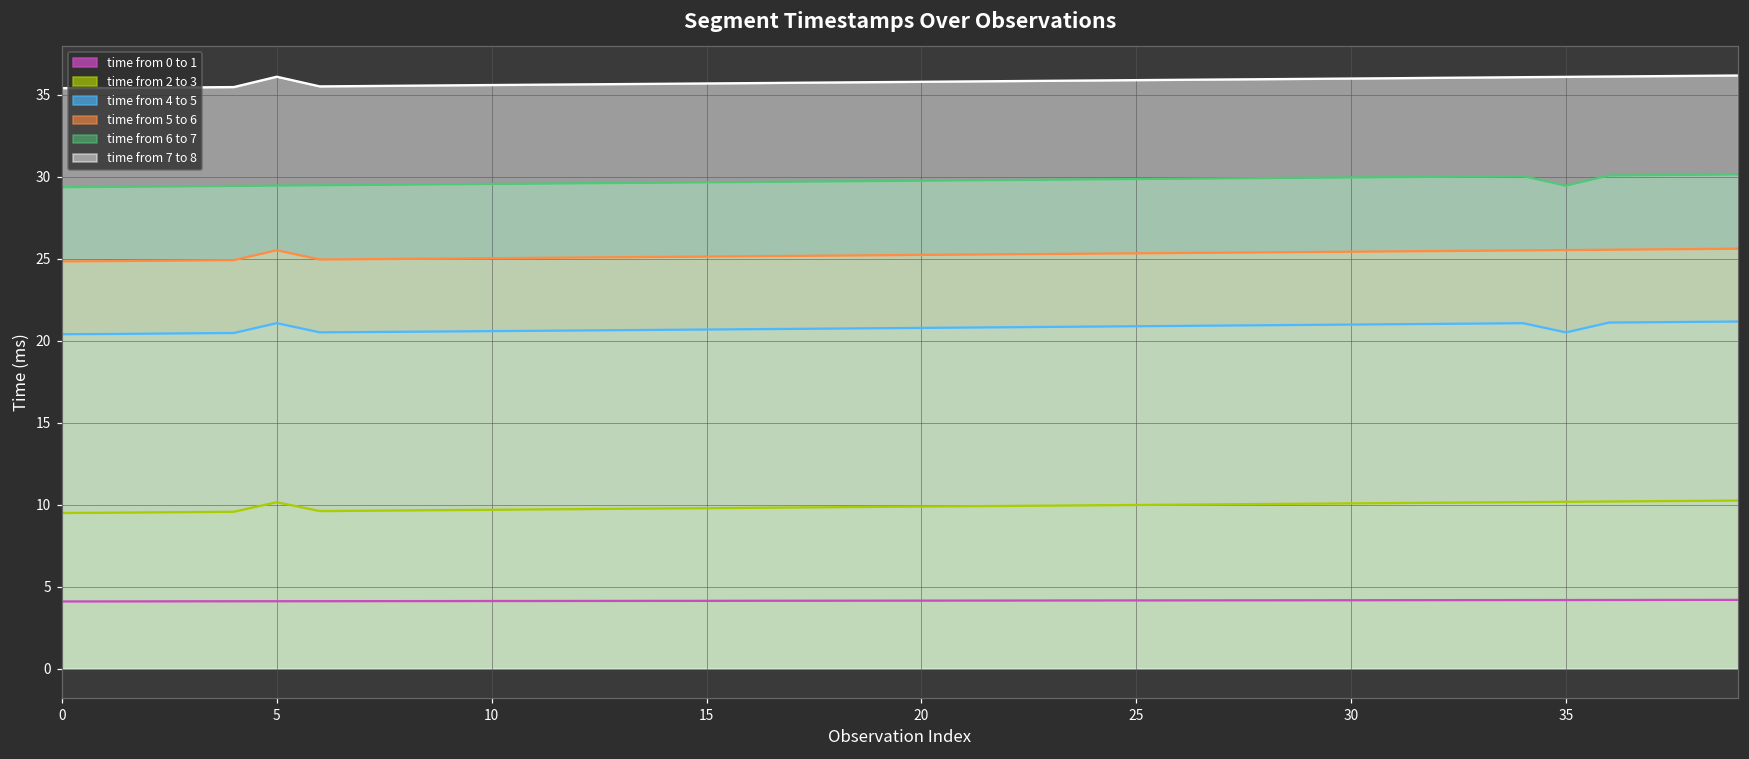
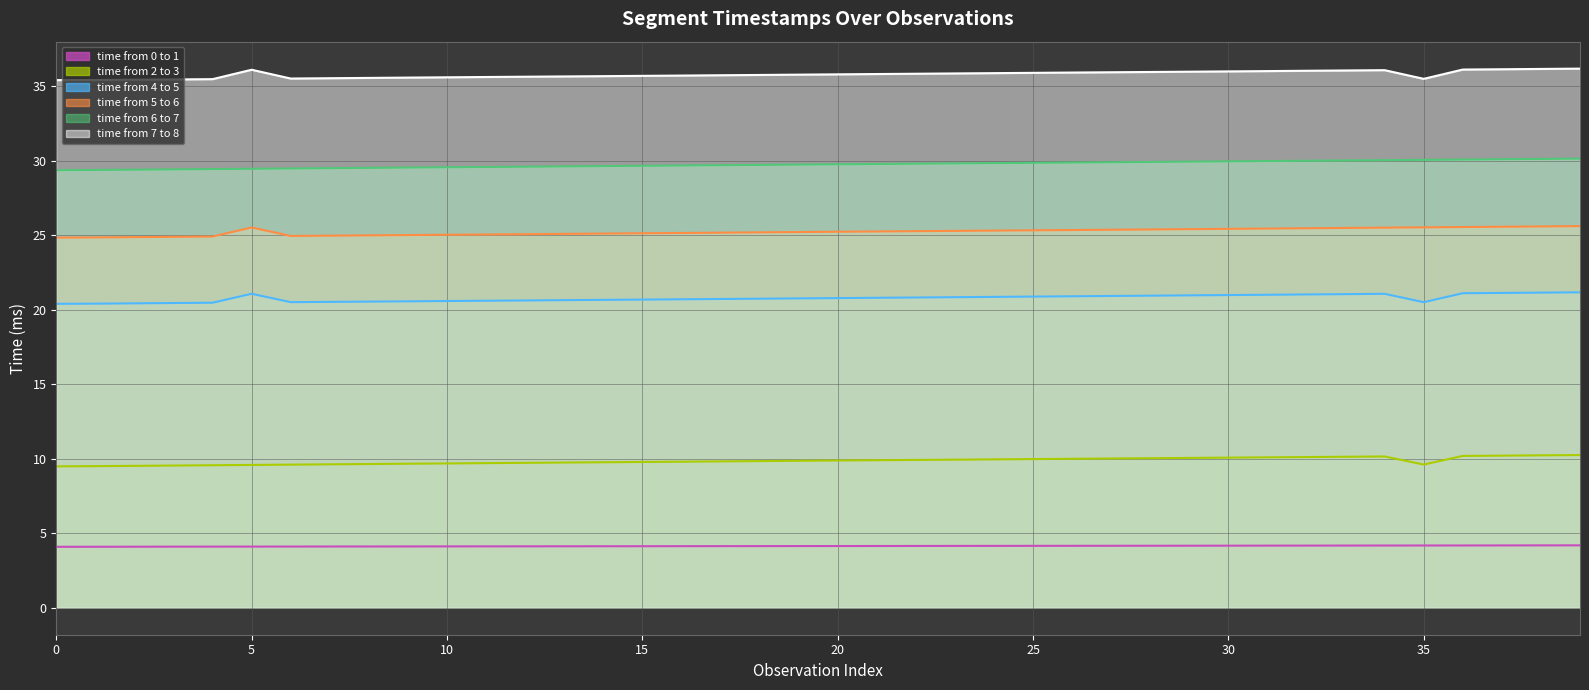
  {
    "time from 0 to 1": {
      "0": 4.1,
      "5": 4.1,
      "10": 4.1,
      "15": 4.1,
      "20": 4.1,
      "25": 4.2,
      "30": 4.2,
      "35": 4.2
    },
    "time from 2 to 3": {
      "0": 9.5,
-     "5": 10.1,
+     "5": 9.6,
      "10": 9.7,
      "15": 9.8,
      "20": 9.9,
      "25": 10.0,
      "30": 10.1,
-     "35": 10.2
+     "35": 9.6
    },
    "time from 4 to 5": {
      "0": 20.4,
      "5": 21.1,
      "10": 20.6,
      "15": 20.7,
      "20": 20.8,
      "25": 20.9,
      "30": 21.0,
      "35": 20.5
    },
    "time from 5 to 6": {
      "0": 24.8,
      "5": 25.5,
      "10": 25.0,
      "15": 25.1,
      "20": 25.2,
      "25": 25.3,
      "30": 25.4,
      "35": 25.5
    },
    "time from 6 to 7": {
      "0": 29.4,
      "5": 29.5,
      "10": 29.6,
      "15": 29.7,
      "20": 29.8,
      "25": 29.9,
      "30": 30.0,
-     "35": 29.5
+     "35": 30.1
    },
    "time from 7 to 8": {
      "0": 35.4,
      "5": 36.1,
      "10": 35.6,
      "15": 35.7,
      "20": 35.8,
      "25": 35.9,
      "30": 36.0,
-     "35": 36.1
+     "35": 35.5
    }
  }
